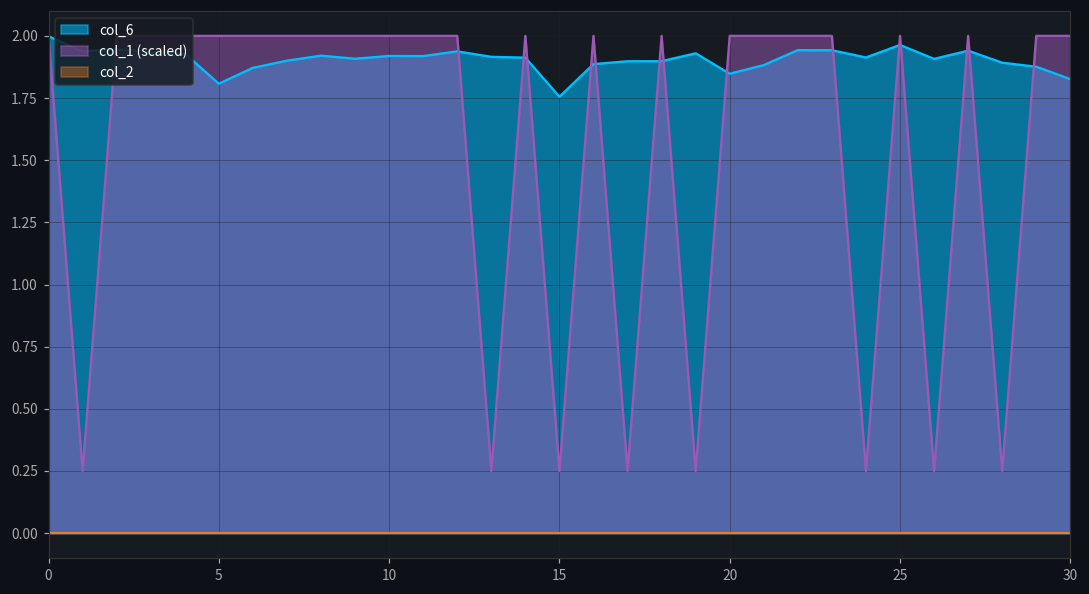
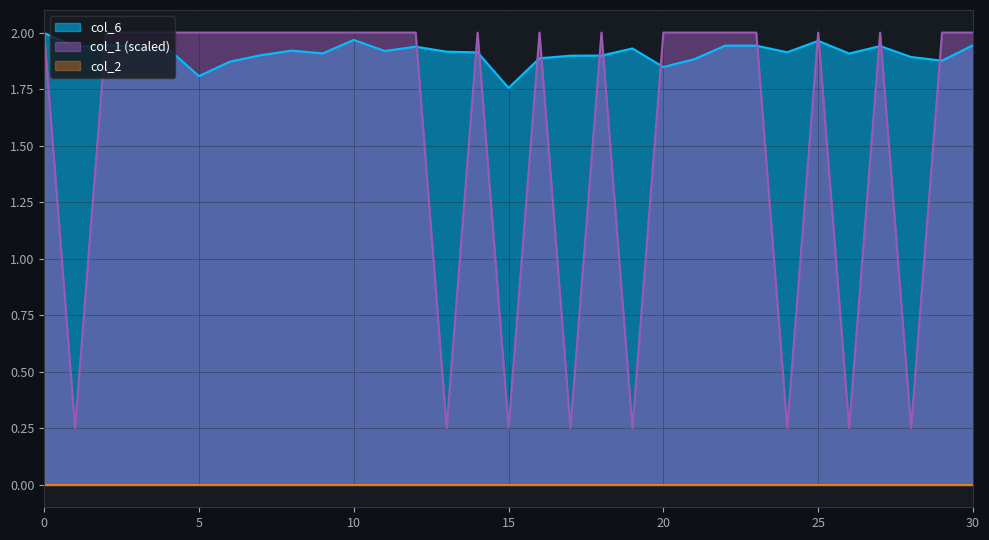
  {
    "col_6": {
      "5": 1.81,
-     "10": 1.92,
+     "10": 1.97,
      "15": 1.76,
      "20": 1.85,
      "25": 1.96,
-     "30": 1.83
+     "30": 1.94
    },
    "col_1 (scaled)": {
      "5": 2.00,
      "10": 2.00,
      "15": 0.25,
      "20": 2.00,
      "25": 2.00,
      "30": 2.00
    },
    "col_2": {
      "0": 0.00,
      "5": 0.00,
      "10": 0.00,
      "15": 0.00,
      "20": 0.00,
      "25": 0.00,
      "30": 0.00
    }
  }
